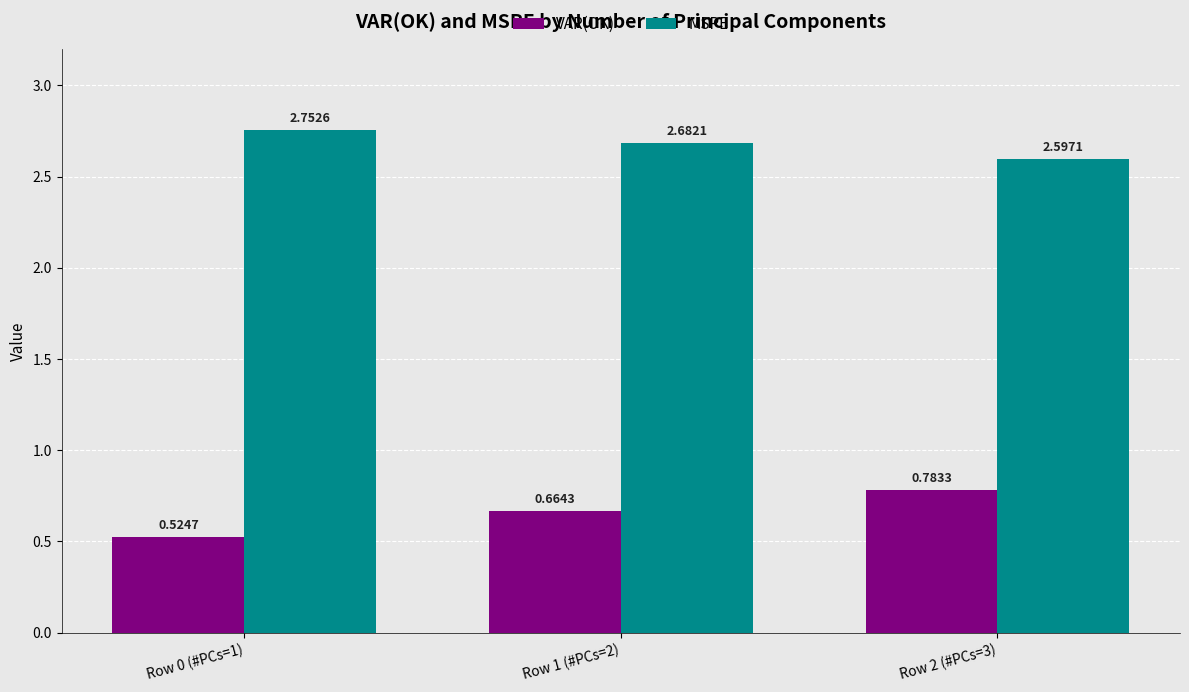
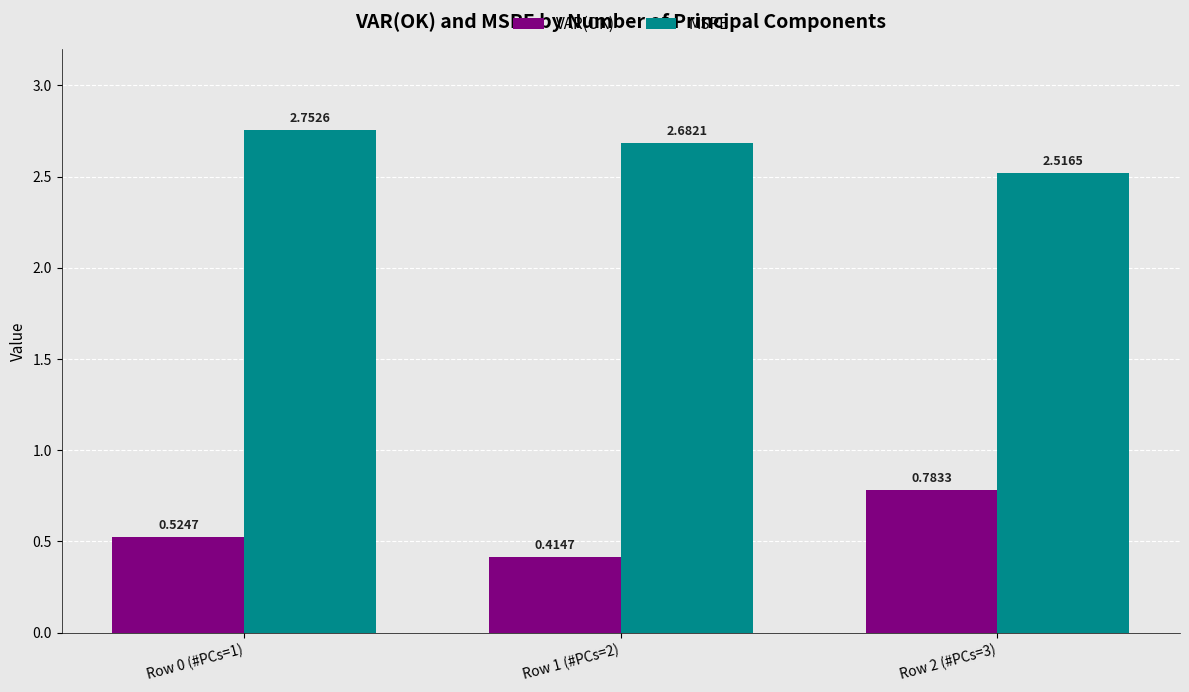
  {
    "VAR(OK)": {
      "Row 0 (#PCs=1)": 0.5247,
-     "Row 1 (#PCs=2)": 0.6643,
+     "Row 1 (#PCs=2)": 0.4147,
      "Row 2 (#PCs=3)": 0.7833
    },
    "MSPE": {
      "Row 0 (#PCs=1)": 2.7526,
      "Row 1 (#PCs=2)": 2.6821,
-     "Row 2 (#PCs=3)": 2.5971
+     "Row 2 (#PCs=3)": 2.5165
    }
  }
